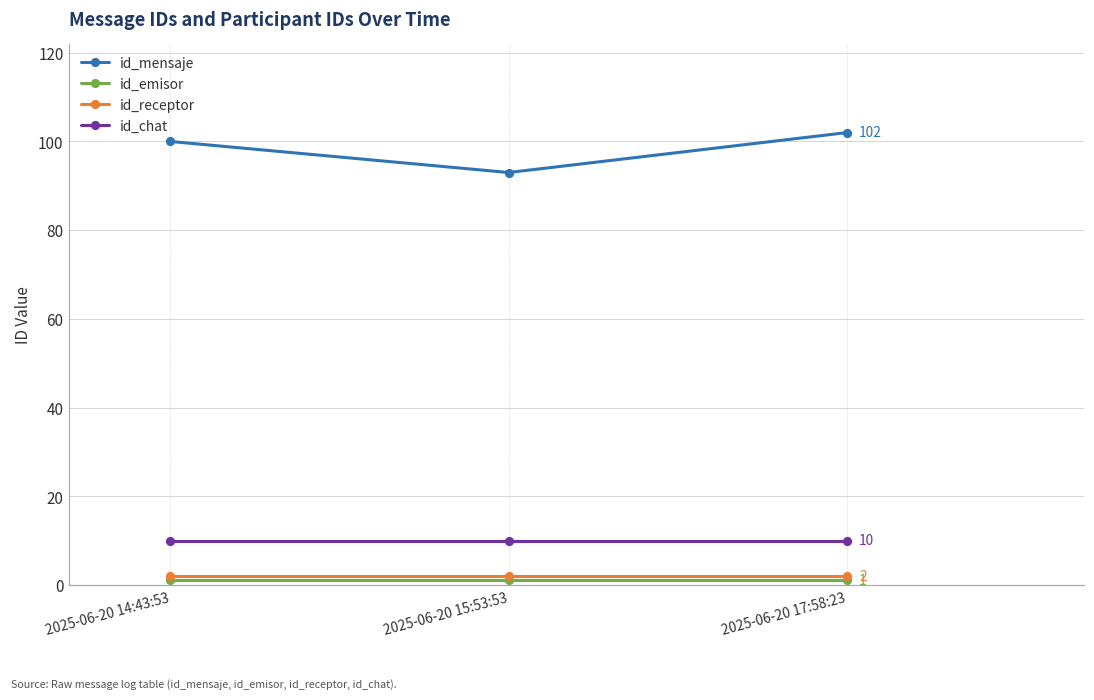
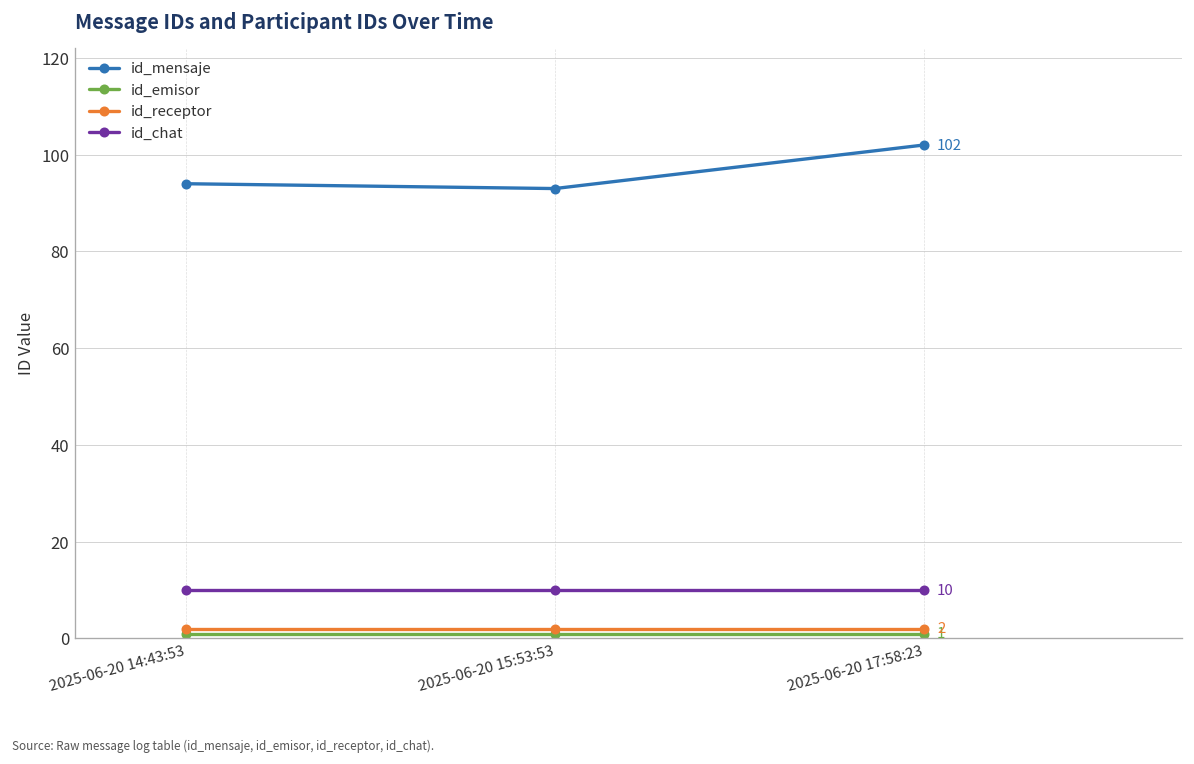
  {
    "id_mensaje": {
-     "2025-06-20 14:43:53": 100,
+     "2025-06-20 14:43:53": 94,
      "2025-06-20 15:53:53": 93
    },
    "id_emisor": {
      "2025-06-20 14:43:53": 1,
      "2025-06-20 15:53:53": 1
    },
    "id_receptor": {
      "2025-06-20 14:43:53": 2,
      "2025-06-20 15:53:53": 2
    },
    "id_chat": {
      "2025-06-20 17:58:23": 10
    }
  }
